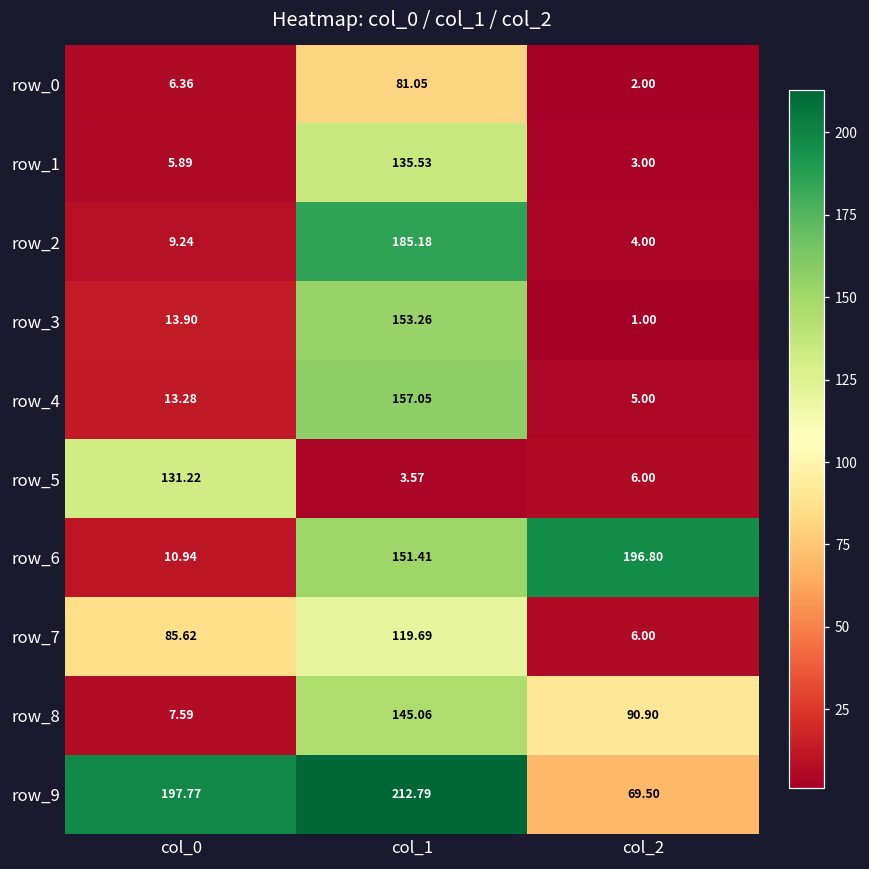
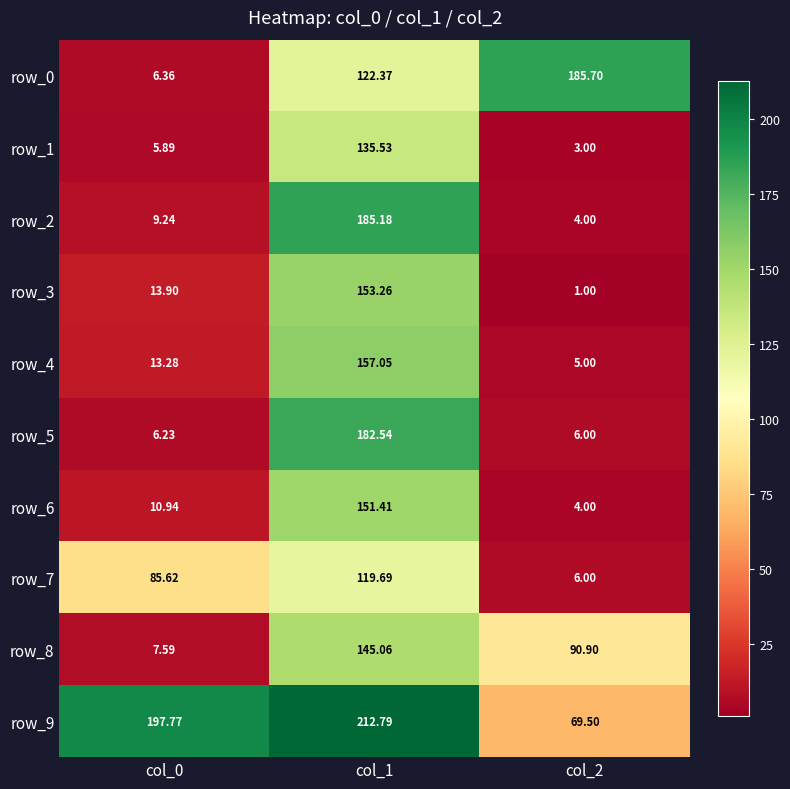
  {
    "row_0": {
      "col_0": 6.36,
-     "col_1": 81.05,
-     "col_2": 2.00
+     "col_1": 122.37,
+     "col_2": 185.70
    },
    "row_1": {
      "col_0": 5.89,
      "col_1": 135.53,
      "col_2": 3.00
    },
    "row_2": {
      "col_0": 9.24,
      "col_1": 185.18,
      "col_2": 4.00
    },
    "row_3": {
      "col_0": 13.90,
      "col_1": 153.26,
      "col_2": 1.00
    },
    "row_4": {
      "col_0": 13.28,
      "col_1": 157.05,
      "col_2": 5.00
    },
    "row_5": {
-     "col_0": 131.22,
-     "col_1": 3.57,
+     "col_0": 6.23,
+     "col_1": 182.54,
      "col_2": 6.00
    },
    "row_6": {
      "col_0": 10.94,
      "col_1": 151.41,
-     "col_2": 196.80
+     "col_2": 4.00
    },
    "row_7": {
      "col_0": 85.62,
      "col_1": 119.69,
      "col_2": 6.00
    },
    "row_8": {
      "col_0": 7.59,
      "col_1": 145.06,
      "col_2": 90.90
    },
    "row_9": {
      "col_0": 197.77,
      "col_1": 212.79,
      "col_2": 69.50
    }
  }
